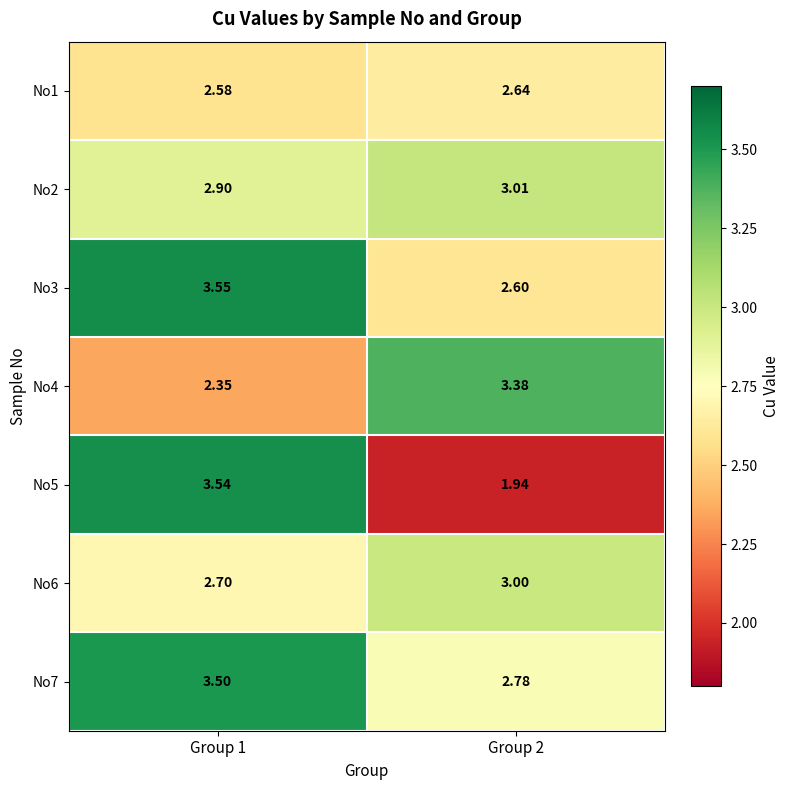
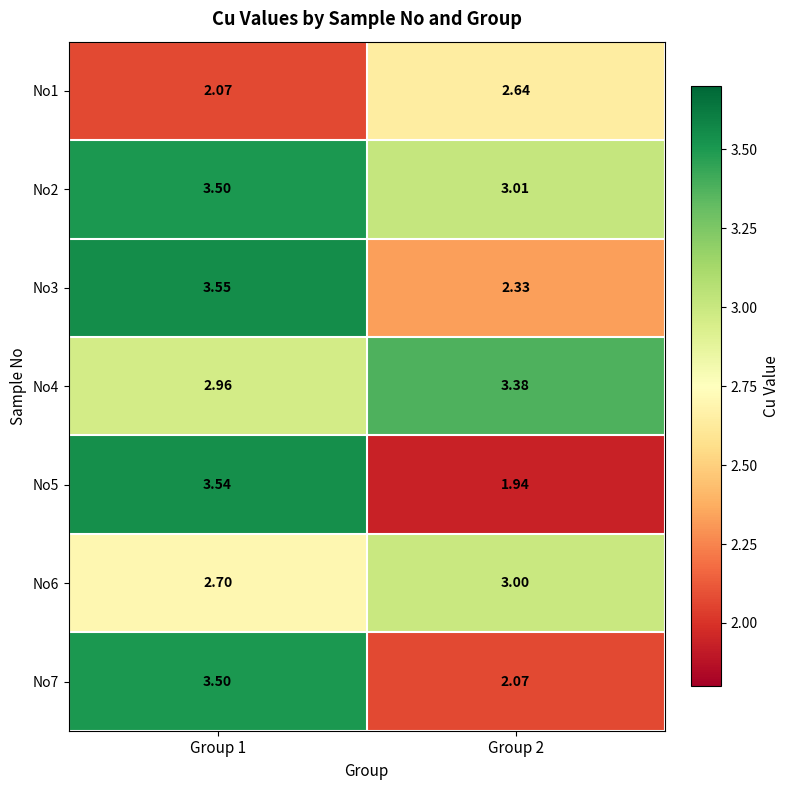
  {
    "No1": {
-     "Group 1": 2.58,
+     "Group 1": 2.07,
      "Group 2": 2.64
    },
    "No2": {
-     "Group 1": 2.90,
+     "Group 1": 3.50,
      "Group 2": 3.01
    },
    "No3": {
      "Group 1": 3.55,
-     "Group 2": 2.60
+     "Group 2": 2.33
    },
    "No4": {
-     "Group 1": 2.35,
+     "Group 1": 2.96,
      "Group 2": 3.38
    },
    "No5": {
      "Group 1": 3.54,
      "Group 2": 1.94
    },
    "No6": {
      "Group 1": 2.70,
      "Group 2": 3.00
    },
    "No7": {
      "Group 1": 3.50,
-     "Group 2": 2.78
+     "Group 2": 2.07
    }
  }
